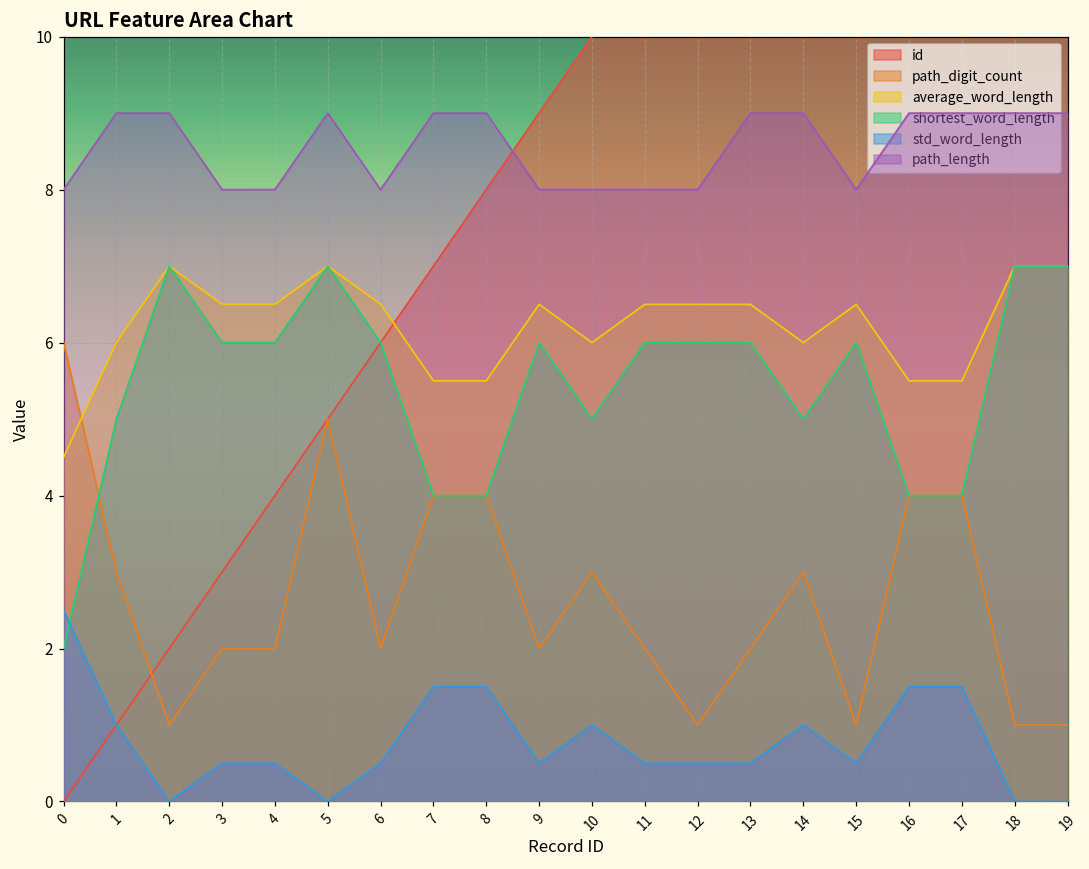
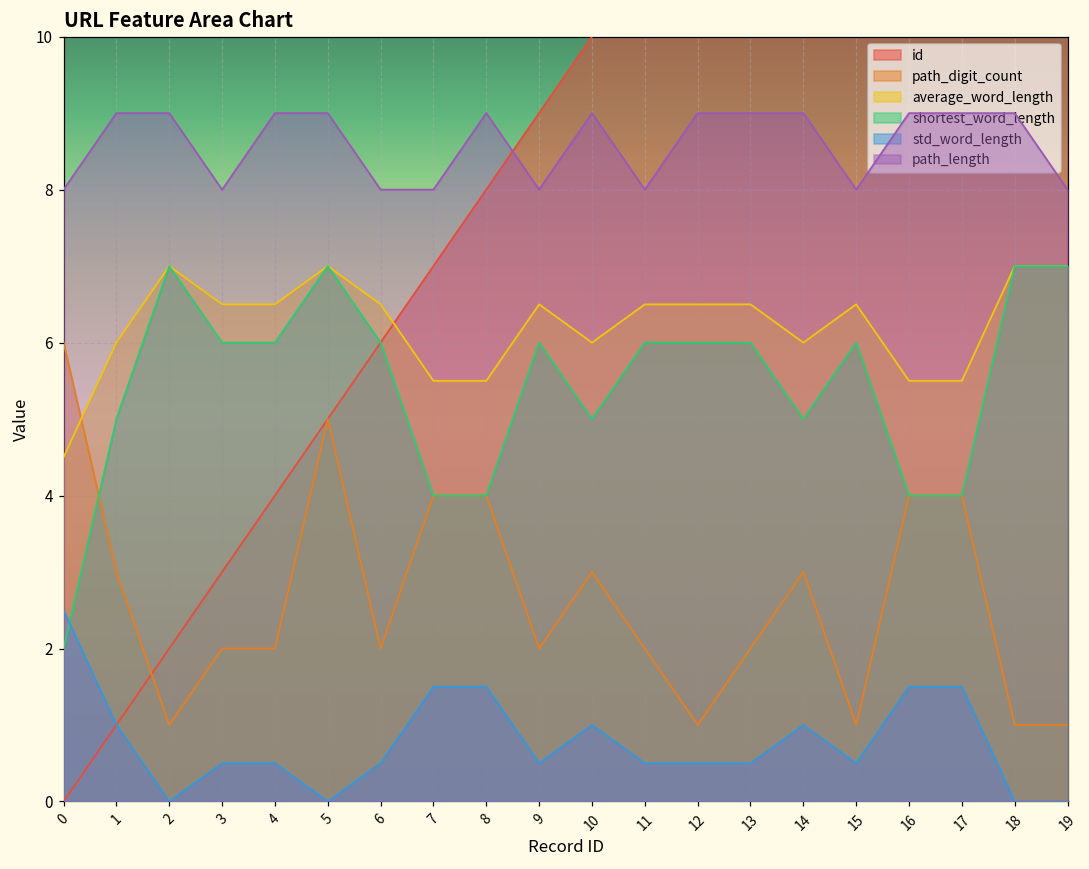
  {
    "shortest_word_length": {
      "0": 2,
      "1": 5,
      "3": 6,
      "4": 6,
      "9": 6,
      "10": 5,
      "11": 6,
      "12": 6,
      "13": 6,
      "14": 5,
      "15": 6
    },
    "std_word_length": {
      "0": 2.5,
      "2": 0,
      "3": 0.5,
      "4": 0.5,
      "5": 0,
      "6": 0.5,
      "7": 1.5,
      "8": 1.5,
      "9": 0.5,
      "10": 1,
      "11": 0.5,
      "12": 0.5,
      "13": 0.5,
      "14": 1,
      "15": 0.5,
      "16": 1.5,
      "17": 1.5,
      "18": 0,
      "19": 0
    },
    "path_length": {
      "0": 8,
      "1": 9,
      "2": 9,
      "3": 8,
-     "4": 8,
+     "4": 9,
      "5": 9,
      "6": 8,
-     "7": 9,
+     "7": 8,
      "8": 9,
      "9": 8,
-     "10": 8,
+     "10": 9,
      "11": 8,
-     "12": 8,
+     "12": 9,
      "13": 9,
      "14": 9,
      "15": 8,
-     "19": 9
+     "19": 8
    }
  }
